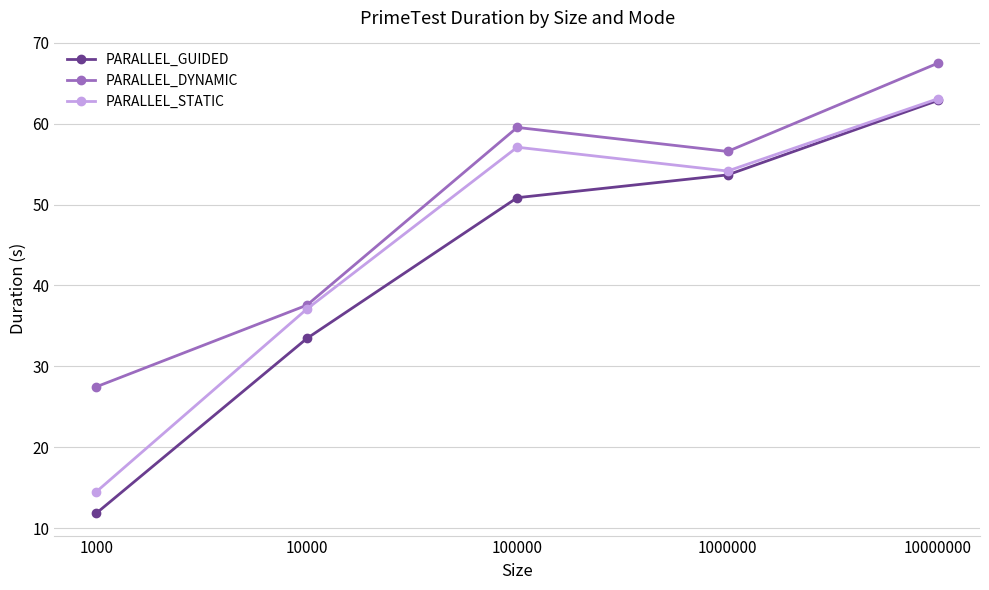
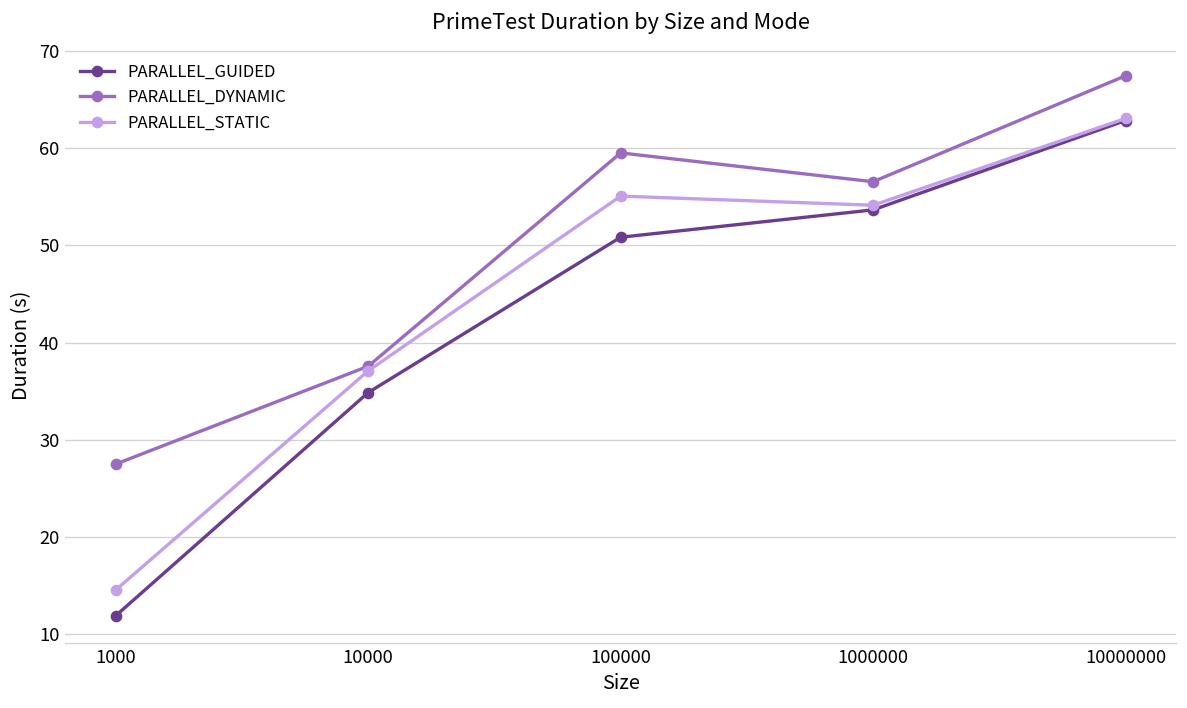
  {
    "PARALLEL_GUIDED": {
      "1000": 12,
-     "10000": 33,
+     "10000": 35,
      "100000": 51,
      "1000000": 54
    },
    "PARALLEL_DYNAMIC": {
      "1000": 27,
      "10000": 38,
      "100000": 60,
      "1000000": 57,
      "10000000": 67
    },
    "PARALLEL_STATIC": {
      "1000": 15,
      "10000": 37,
-     "100000": 57,
+     "100000": 55,
      "1000000": 54
    }
  }
